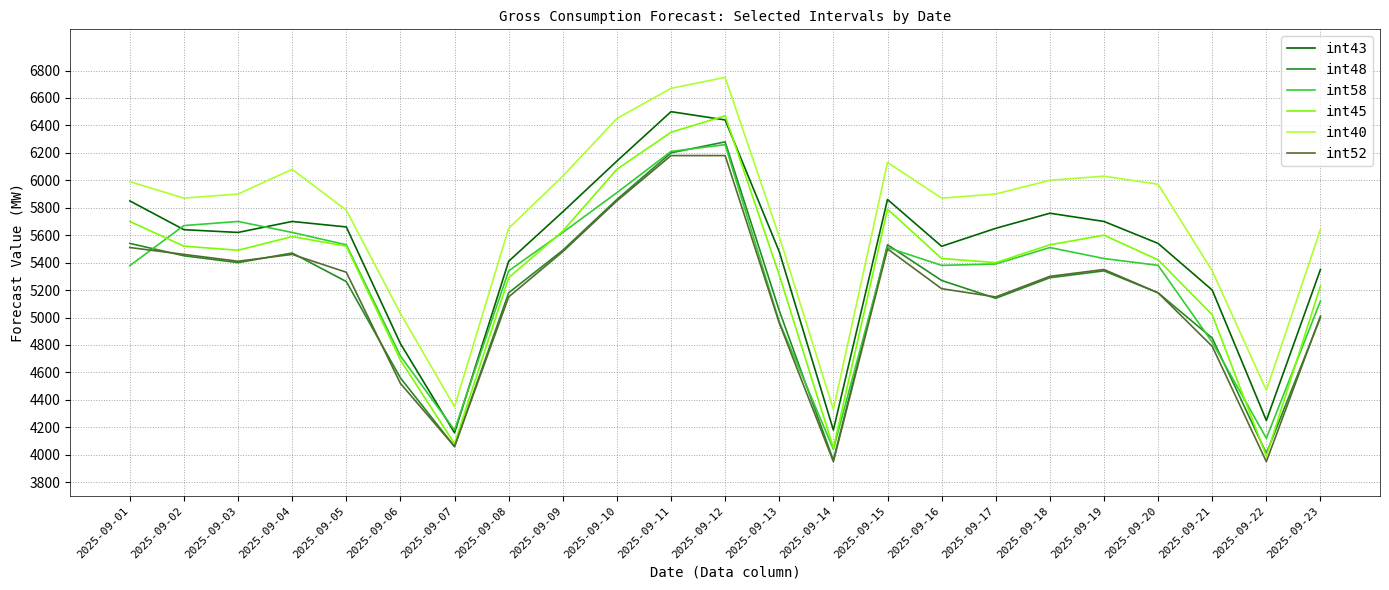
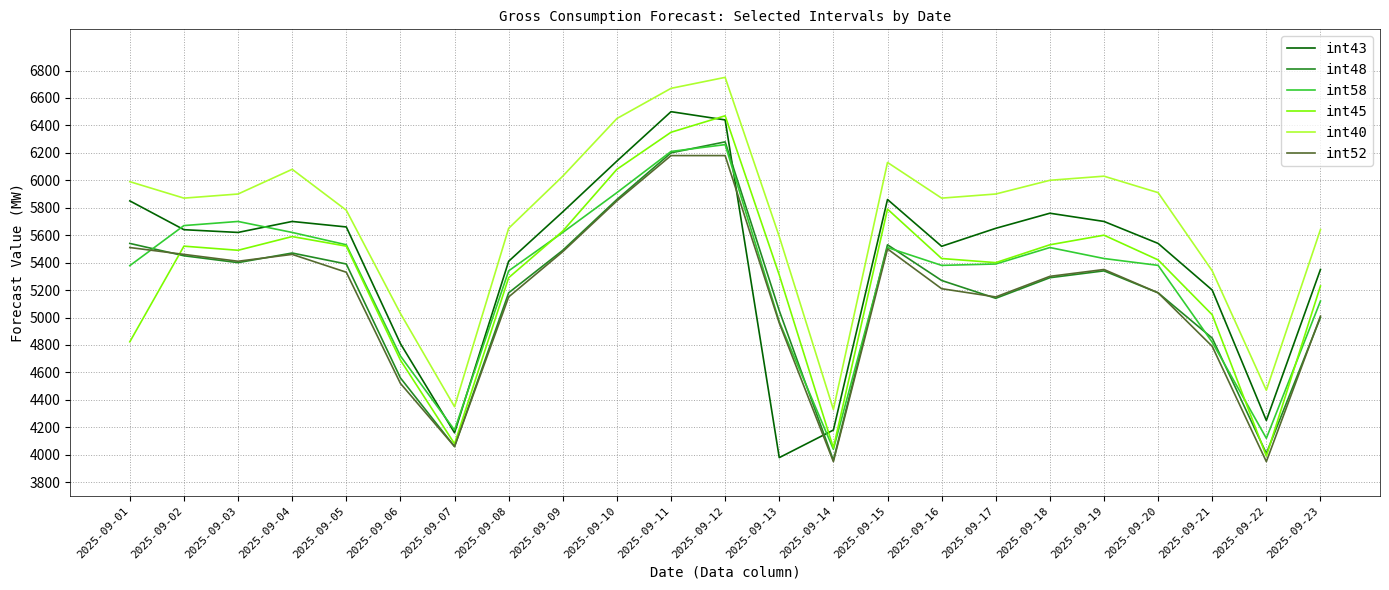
  {
    "int43": {
      "2025-09-01": 5850,
      "2025-09-02": 5640,
      "2025-09-03": 5620,
      "2025-09-04": 5700,
      "2025-09-05": 5660,
      "2025-09-06": 4810,
      "2025-09-07": 4160,
      "2025-09-08": 5410,
      "2025-09-09": 5770,
      "2025-09-10": 6140,
      "2025-09-11": 6500,
      "2025-09-12": 6440,
-     "2025-09-13": 5480,
+     "2025-09-13": 3980,
      "2025-09-14": 4180,
      "2025-09-15": 5860,
      "2025-09-16": 5520,
      "2025-09-17": 5650,
      "2025-09-18": 5760,
      "2025-09-19": 5700,
      "2025-09-20": 5540,
      "2025-09-21": 5200,
      "2025-09-22": 4250,
      "2025-09-23": 5350
    },
    "int48": {
      "2025-09-01": 5540,
-     "2025-09-05": 5260,
+     "2025-09-05": 5390,
      "2025-09-06": 4560,
      "2025-09-08": 5180,
      "2025-09-12": 6280,
      "2025-09-13": 5050,
      "2025-09-15": 5530,
      "2025-09-16": 5270,
      "2025-09-21": 4850,
      "2025-09-22": 4010
    },
    "int58": {
      "2025-09-01": 5380,
      "2025-09-02": 5670,
      "2025-09-03": 5700,
      "2025-09-04": 5620,
      "2025-09-06": 4720,
      "2025-09-07": 4180,
      "2025-09-08": 5340,
      "2025-09-10": 5910,
      "2025-09-12": 6260,
      "2025-09-16": 5380,
      "2025-09-18": 5510,
      "2025-09-19": 5430,
      "2025-09-20": 5380,
      "2025-09-21": 4820,
      "2025-09-22": 4120,
      "2025-09-23": 5120
    },
    "int45": {
-     "2025-09-01": 5700,
+     "2025-09-01": 4820,
      "2025-09-02": 5520,
      "2025-09-03": 5490,
      "2025-09-04": 5590,
      "2025-09-06": 4690,
      "2025-09-07": 4080,
      "2025-09-08": 5290,
      "2025-09-10": 6080,
      "2025-09-11": 6350,
      "2025-09-12": 6470,
      "2025-09-13": 5310,
      "2025-09-15": 5790,
      "2025-09-16": 5430,
      "2025-09-18": 5530,
      "2025-09-19": 5600,
      "2025-09-20": 5420,
      "2025-09-21": 5020,
      "2025-09-22": 3990,
      "2025-09-23": 5230
    },
    "int40": {
      "2025-09-01": 5990,
      "2025-09-02": 5870,
      "2025-09-03": 5900,
      "2025-09-04": 6080,
      "2025-09-05": 5780,
      "2025-09-06": 5030,
      "2025-09-07": 4350,
      "2025-09-08": 5650,
      "2025-09-09": 6030,
      "2025-09-10": 6450,
      "2025-09-11": 6670,
      "2025-09-12": 6750,
      "2025-09-13": 5590,
      "2025-09-14": 4330,
      "2025-09-15": 6130,
      "2025-09-16": 5870,
      "2025-09-17": 5900,
      "2025-09-18": 6000,
      "2025-09-19": 6030,
-     "2025-09-20": 5970,
+     "2025-09-20": 5910,
      "2025-09-21": 5340,
      "2025-09-22": 4470,
      "2025-09-23": 5640
    },
    "int52": {
      "2025-09-01": 5510,
      "2025-09-05": 5330,
      "2025-09-06": 4520,
      "2025-09-08": 5150,
      "2025-09-11": 6180,
      "2025-09-12": 6180,
      "2025-09-16": 5210,
      "2025-09-21": 4790,
      "2025-09-22": 3950
    }
  }
